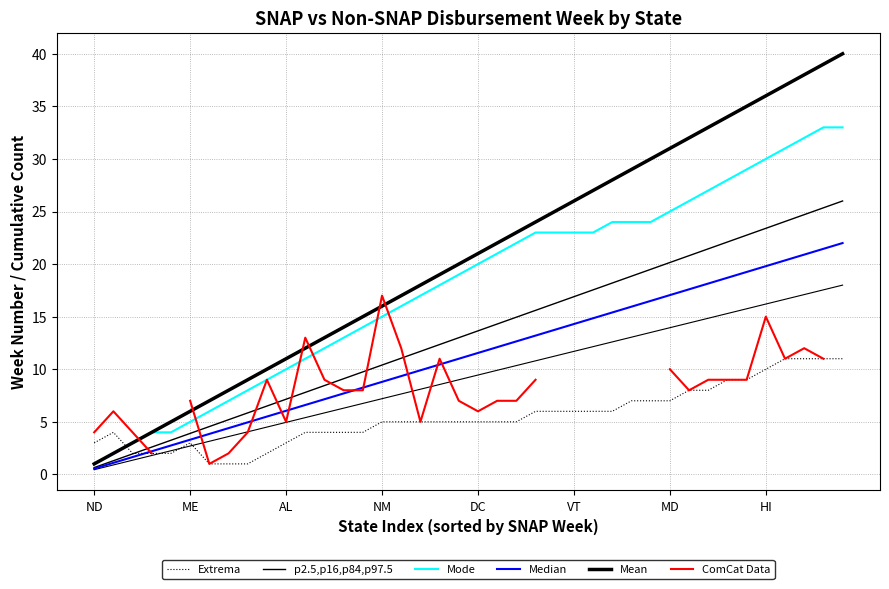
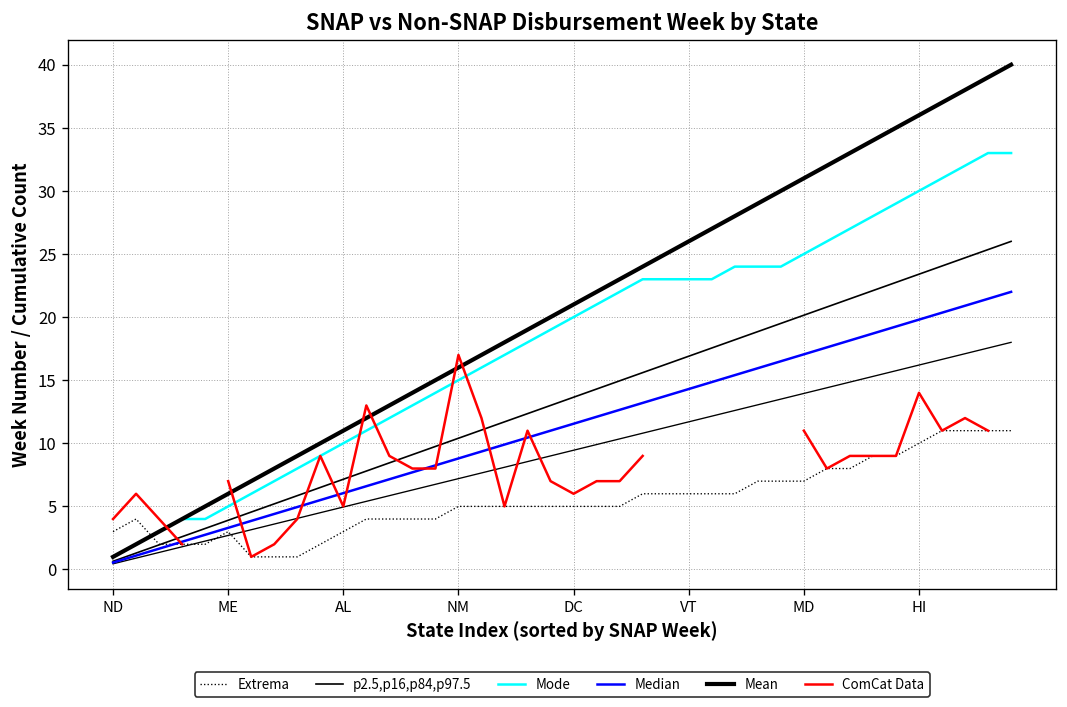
  {
    "Mode": {
      "ME": 5,
      "AL": 10,
      "NM": 15,
      "DC": 20,
      "VT": 23,
      "MD": 25,
      "HI": 30
    },
    "Median": {
      "ME": 3.3,
      "AL": 6,
      "NM": 9,
      "DC": 11.6,
      "VT": 14.3,
      "MD": 17,
      "HI": 20
    },
    "ComCat Data": {
      "ND": 4,
      "ME": 7,
      "NM": 17,
      "DC": 6,
-     "MD": 10,
-     "HI": 15
+     "MD": 11,
+     "HI": 14
    }
  }
